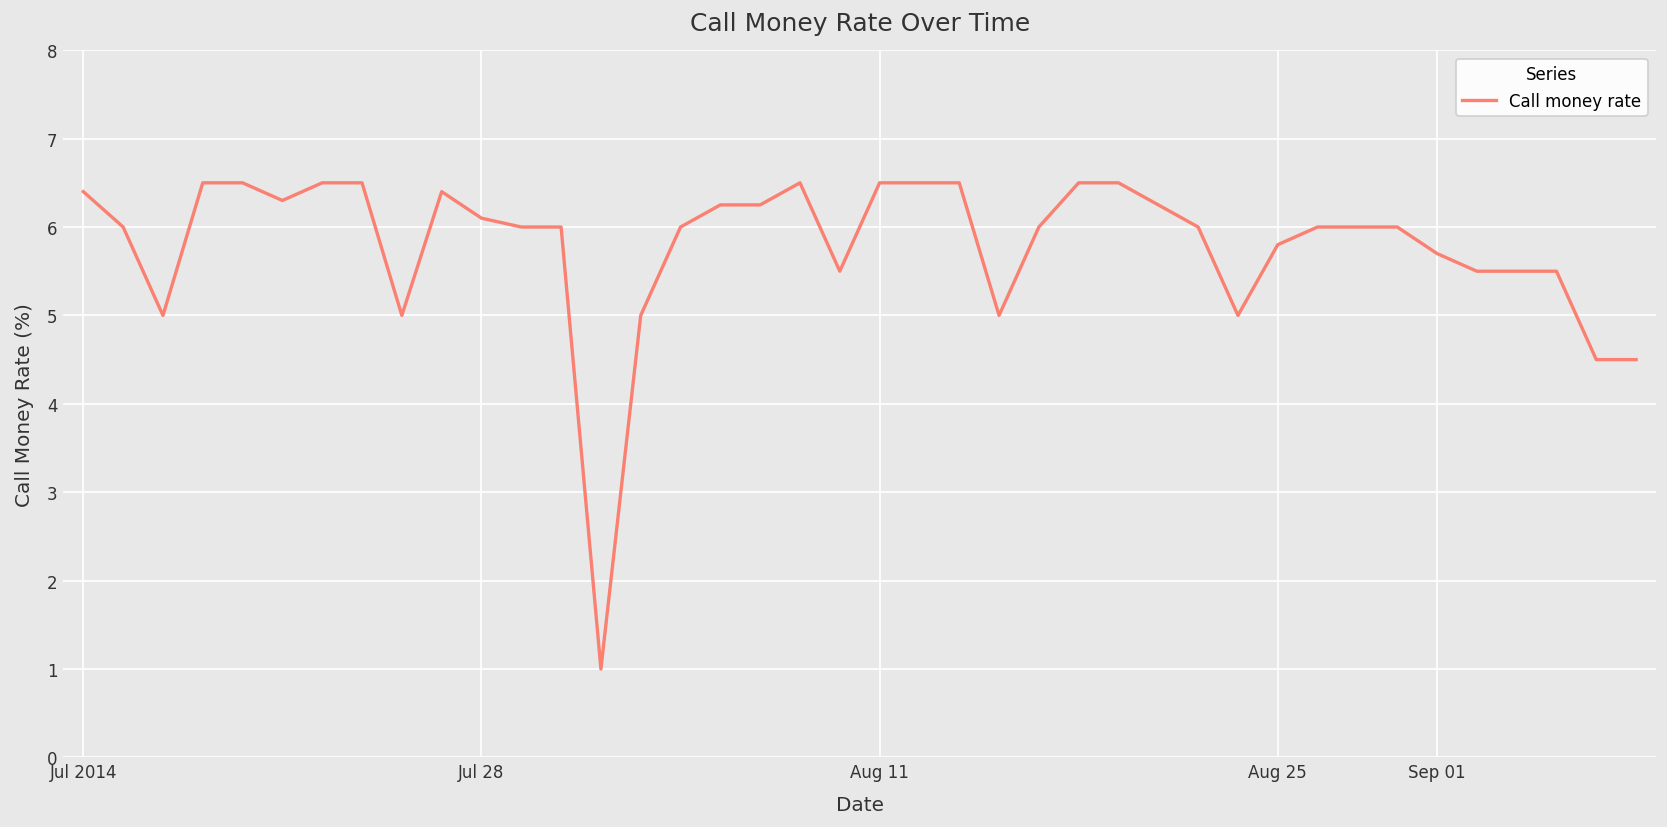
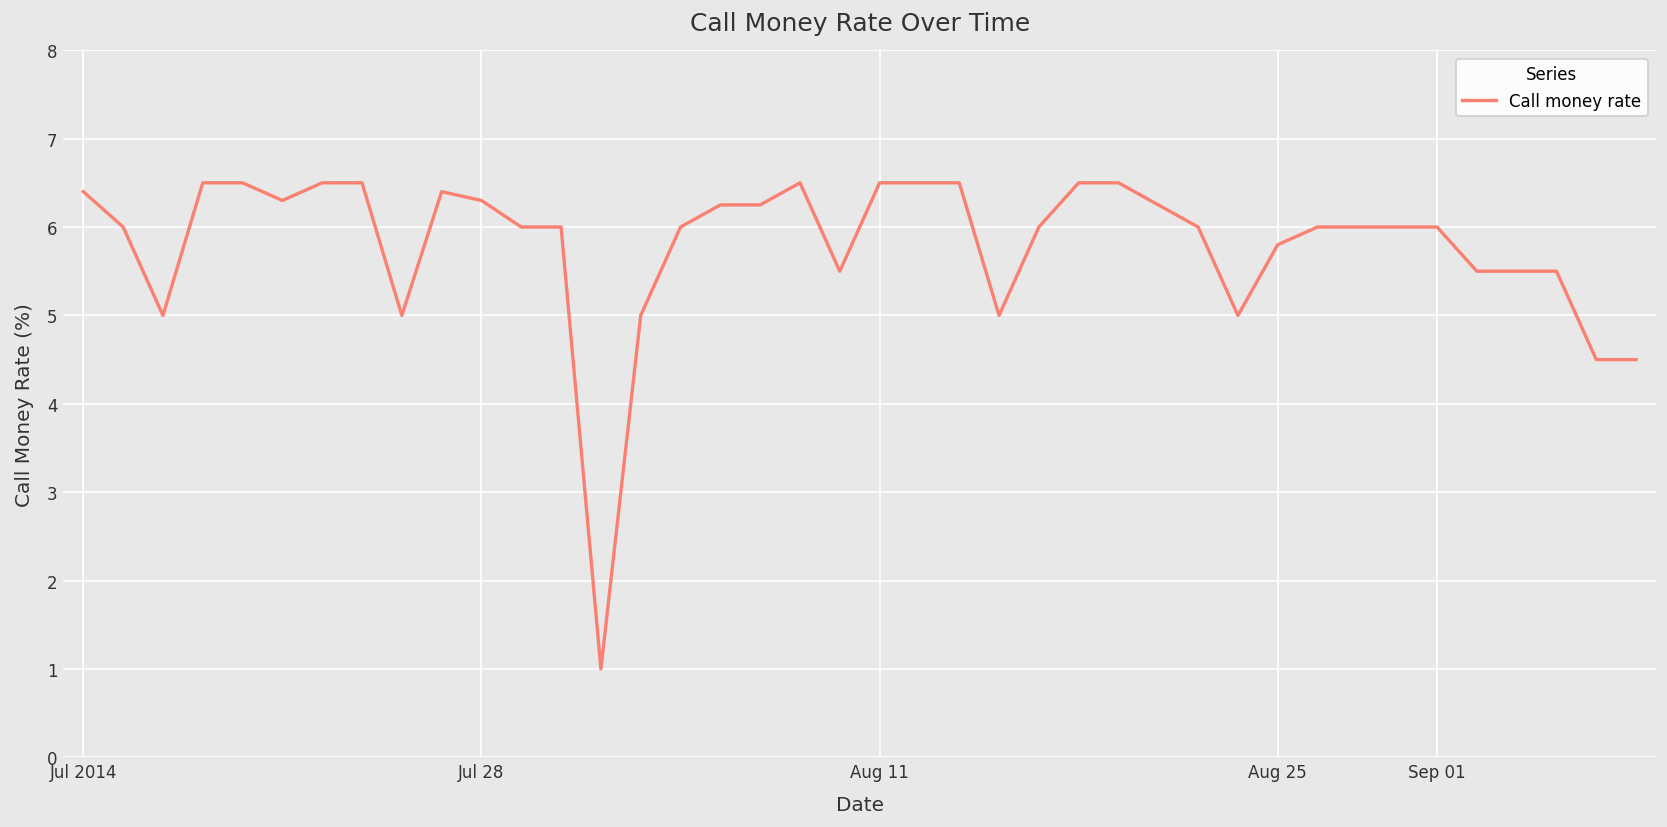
  {
    "Jul 2014": 6.4,
-   "Jul 28": 6.1,
+   "Jul 28": 6.3,
    "Aug 11": 6.5,
    "Aug 25": 5.8,
-   "Sep 01": 5.7
+   "Sep 01": 6.0
  }
